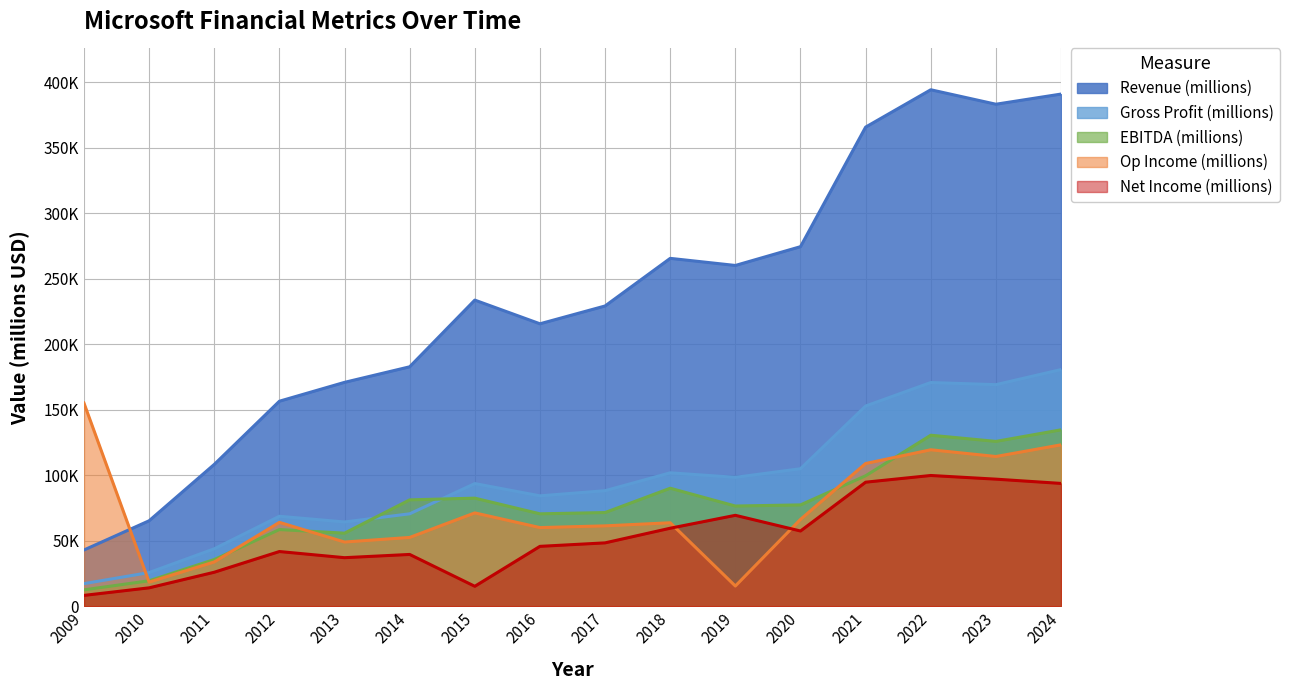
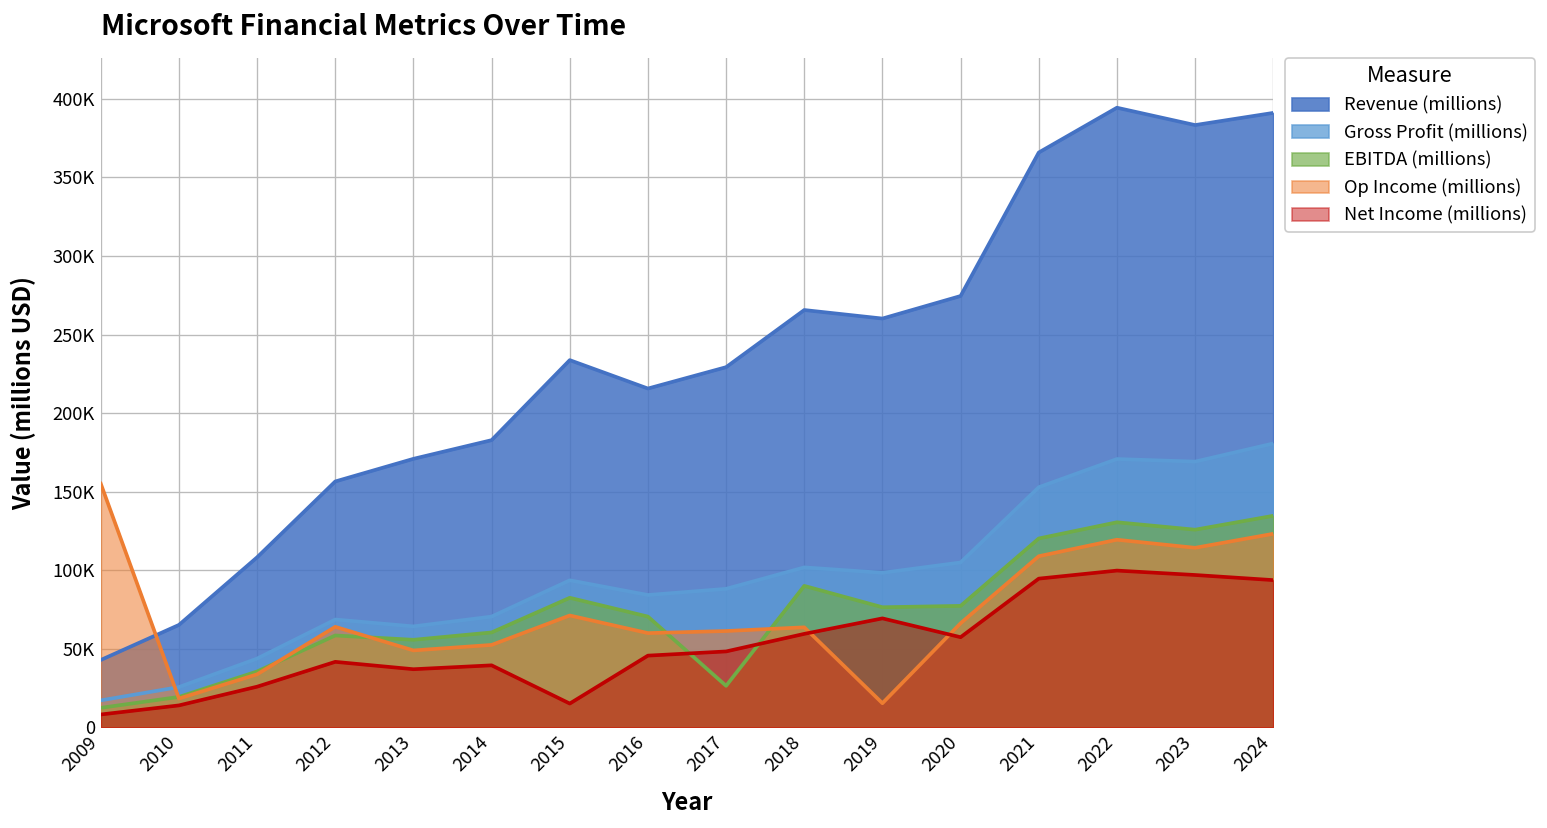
  {
    "EBITDA (millions)": {
      "2009": 12000,
      "2012": 59000,
      "2013": 56000,
-     "2014": 81000,
+     "2014": 60000,
      "2015": 82000,
      "2016": 71000,
-     "2017": 72000,
+     "2017": 26000,
      "2018": 90000,
      "2019": 76000,
      "2020": 77000,
-     "2021": 100000,
+     "2021": 120000,
      "2022": 131000,
      "2023": 126000,
      "2024": 135000
    },
    "Op Income (millions)": {
      "2009": 155000,
      "2012": 64000,
      "2013": 49000,
      "2014": 53000,
      "2015": 71000,
      "2016": 60000,
      "2017": 61000,
      "2018": 64000,
      "2019": 15000,
      "2020": 66000,
      "2021": 109000,
      "2022": 119000,
      "2023": 114000,
      "2024": 123000
    },
    "Net Income (millions)": {
      "2009": 8000,
      "2010": 14000,
      "2011": 26000,
      "2012": 42000,
      "2013": 37000,
      "2014": 40000,
      "2015": 15000,
      "2016": 46000,
      "2017": 48000,
      "2018": 60000,
      "2019": 69000,
      "2020": 57000,
      "2021": 95000,
      "2022": 100000,
      "2023": 97000,
      "2024": 94000
    }
  }
